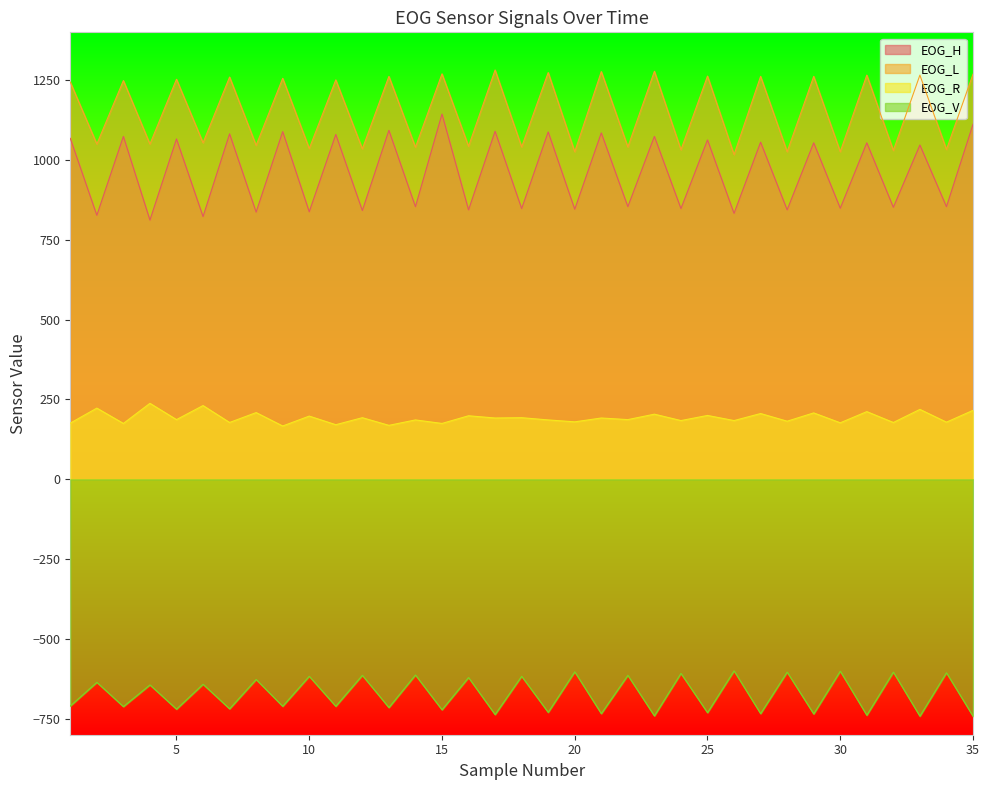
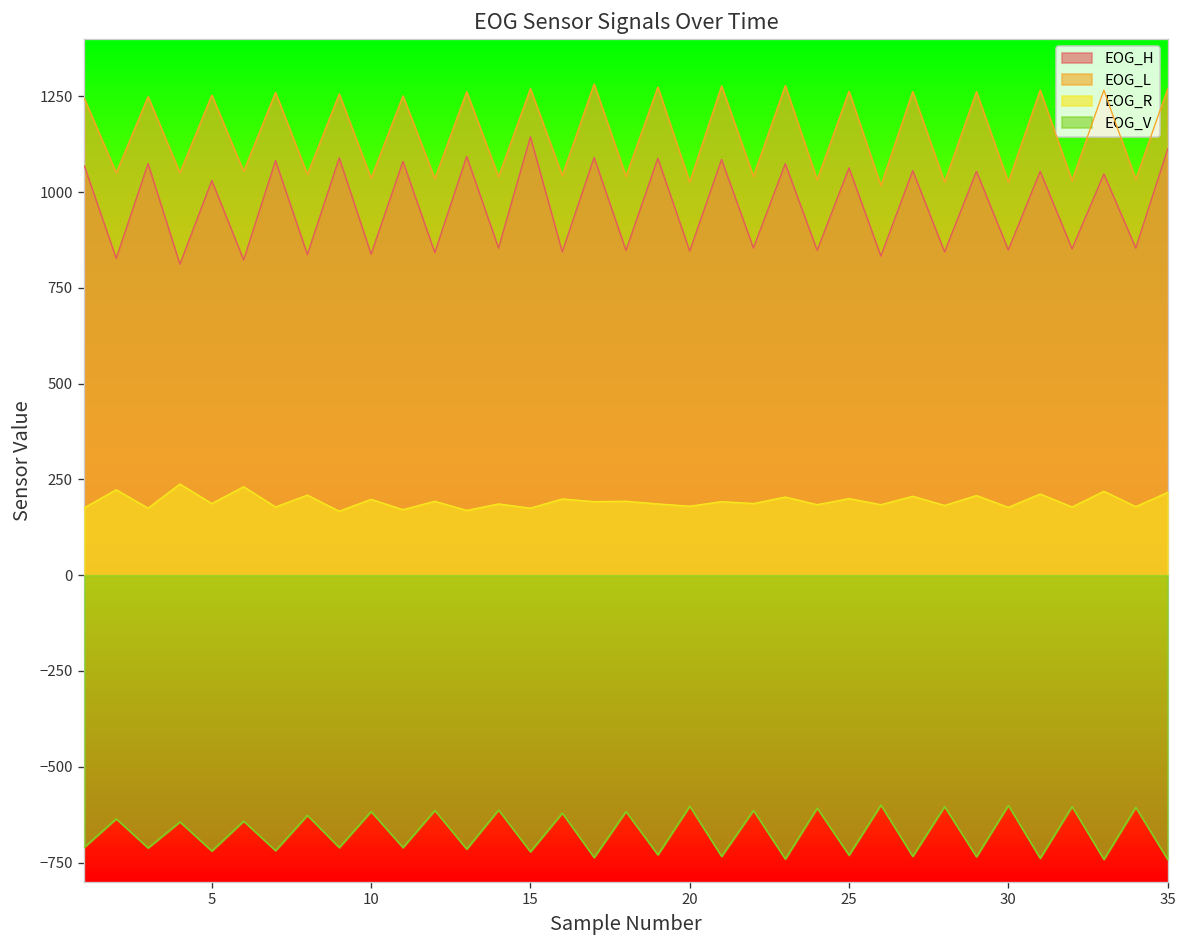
  {
    "EOG_H": {
-     "5": 1070,
+     "5": 1030,
      "10": 840,
      "15": 1140,
      "20": 850,
      "25": 1060,
      "30": 850,
      "35": 1110
    }
  }
